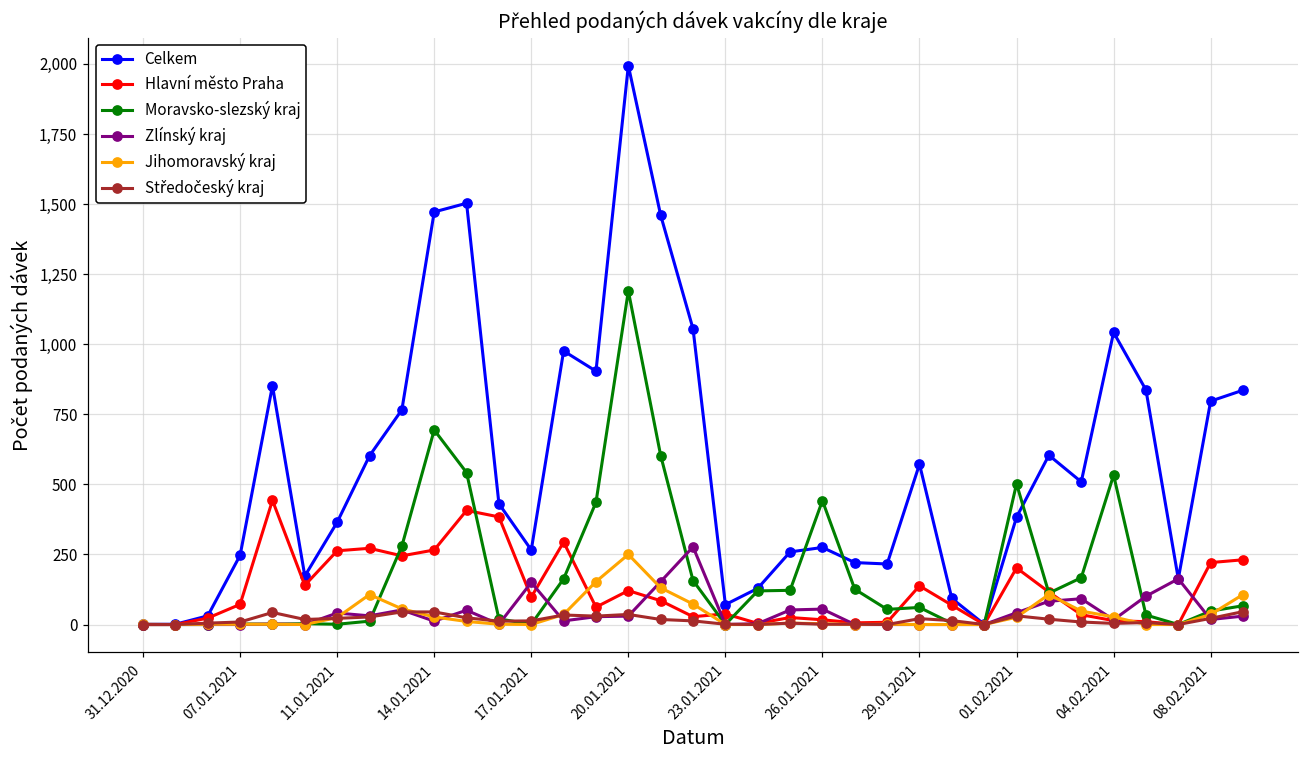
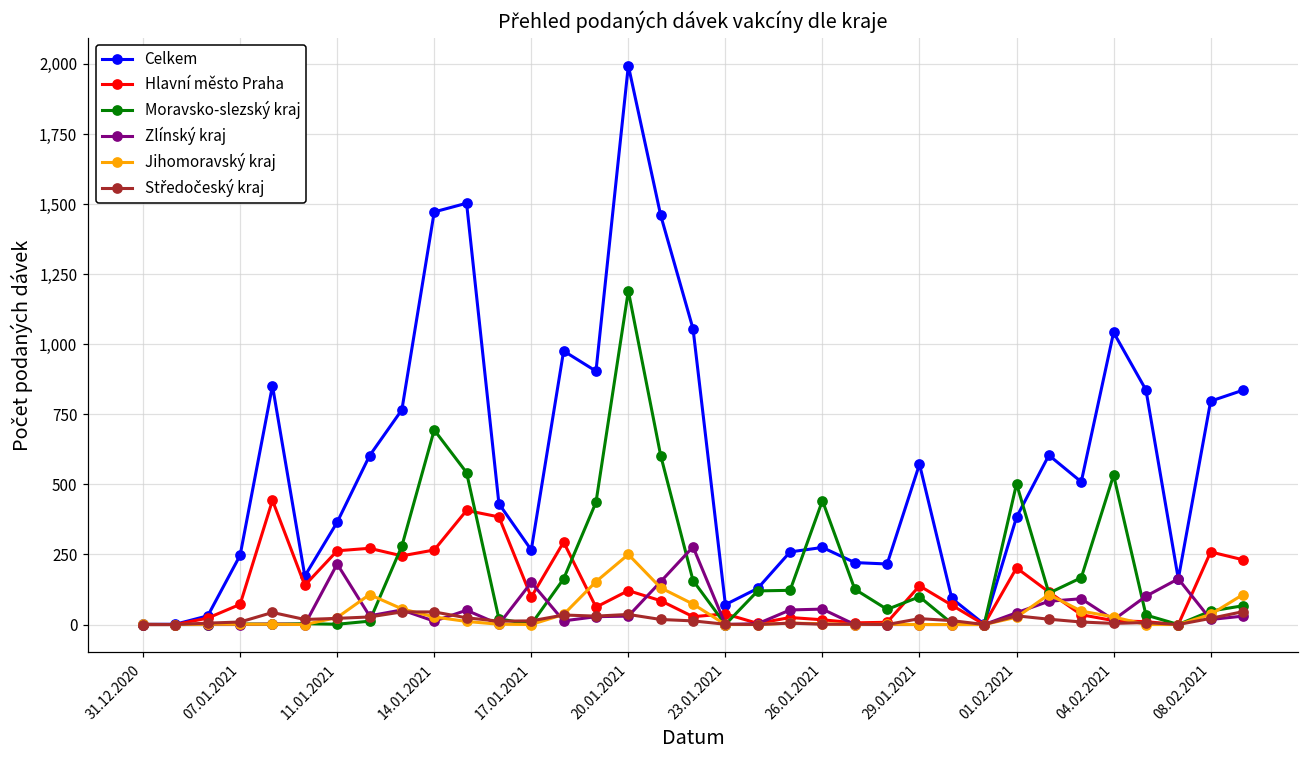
  {
    "Celkem": {
      "07.01.2021": "250",
      "11.01.2021": "370",
      "14.01.2021": "1,470",
      "17.01.2021": "270",
      "20.01.2021": "1,990",
      "23.01.2021": "70",
      "26.01.2021": "280",
      "29.01.2021": "570",
      "01.02.2021": "380",
      "04.02.2021": "1,040",
      "08.02.2021": "800"
    },
    "Hlavní město Praha": {
      "07.01.2021": "70",
      "11.01.2021": "260",
      "14.01.2021": "270",
      "17.01.2021": "100",
      "20.01.2021": "120",
      "23.01.2021": "40",
      "26.01.2021": "20",
      "29.01.2021": "140",
      "01.02.2021": "200",
-     "08.02.2021": "220"
+     "08.02.2021": "260"
    },
    "Moravsko-slezský kraj": {
      "11.01.2021": "0",
      "14.01.2021": "690",
      "20.01.2021": "1,190",
      "26.01.2021": "440",
-     "29.01.2021": "60",
+     "29.01.2021": "100",
      "01.02.2021": "500",
      "04.02.2021": "530",
      "08.02.2021": "50"
    },
    "Zlínský kraj": {
-     "11.01.2021": "40",
+     "11.01.2021": "220",
      "14.01.2021": "10",
      "17.01.2021": "150",
      "26.01.2021": "60",
      "01.02.2021": "40"
    },
    "Jihomoravský kraj": {
      "14.01.2021": "30",
      "20.01.2021": "250",
      "08.02.2021": "40"
    },
    "Středočeský kraj": {
      "14.01.2021": "50",
      "17.01.2021": "10",
      "29.01.2021": "20"
    }
  }
